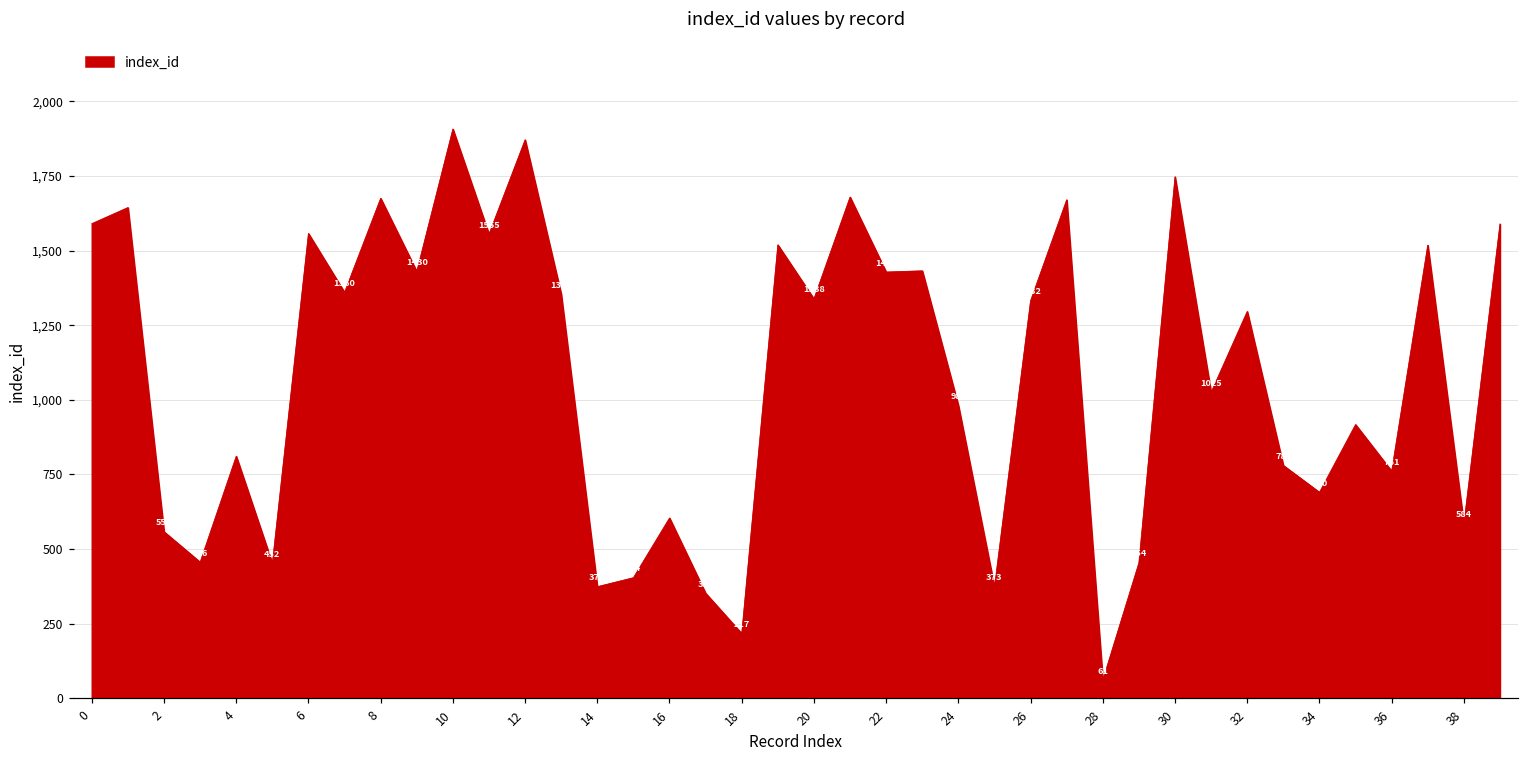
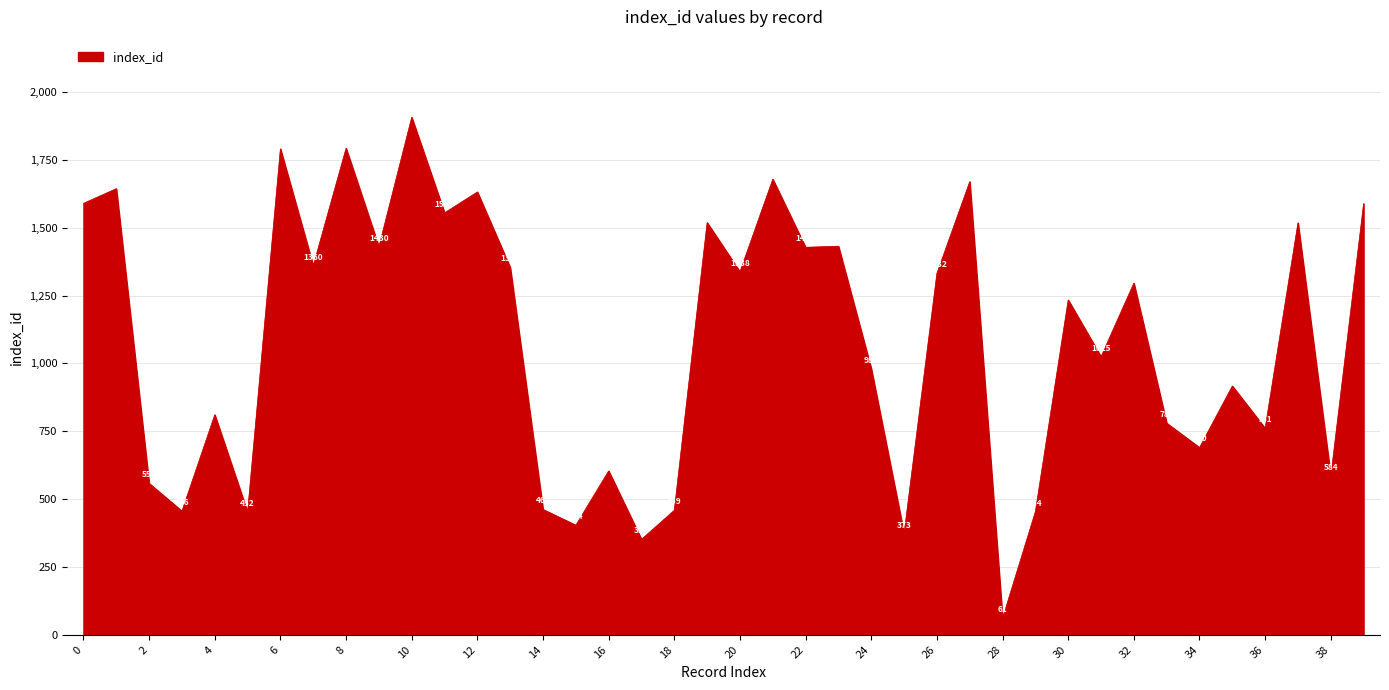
  {
    "0": "1,590",
    "2": "560",
    "4": "810",
-   "6": "1,560",
-   "8": "1,680",
+   "6": "1,790",
+   "8": "1,790",
    "10": "1,910",
-   "12": "1,870",
-   "14": "370",
+   "12": "1,630",
+   "14": "460",
    "16": "600",
-   "18": "220",
+   "18": "460",
    "22": "1,430",
    "24": "980",
    "26": "1,330",
-   "30": "1,750",
+   "30": "1,230",
    "32": "1,300",
    "34": "690"
  }
